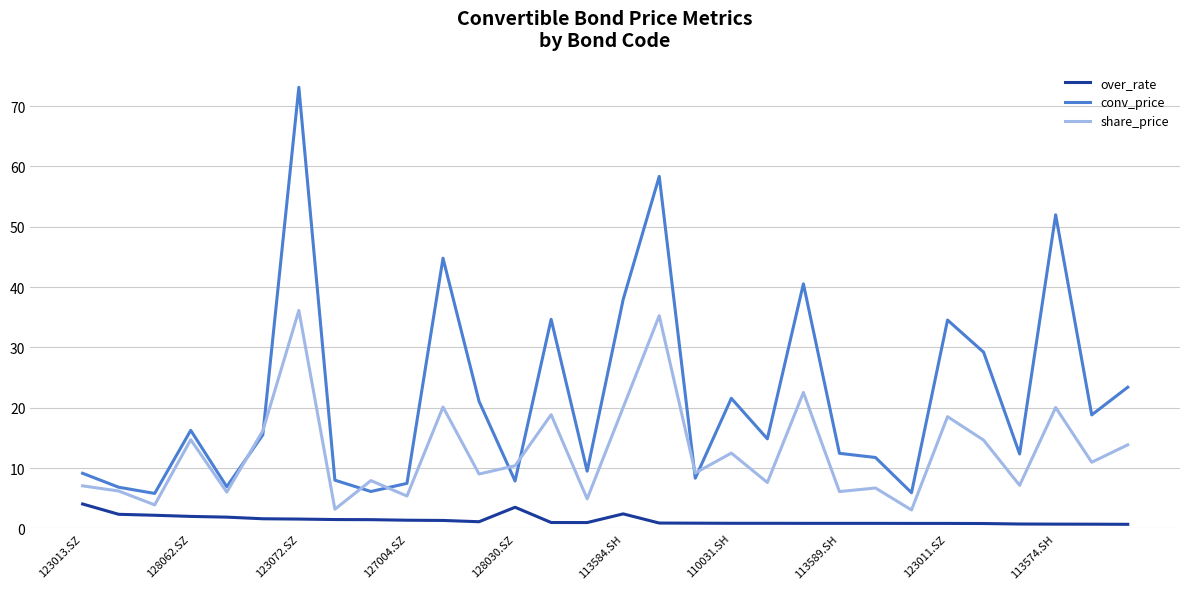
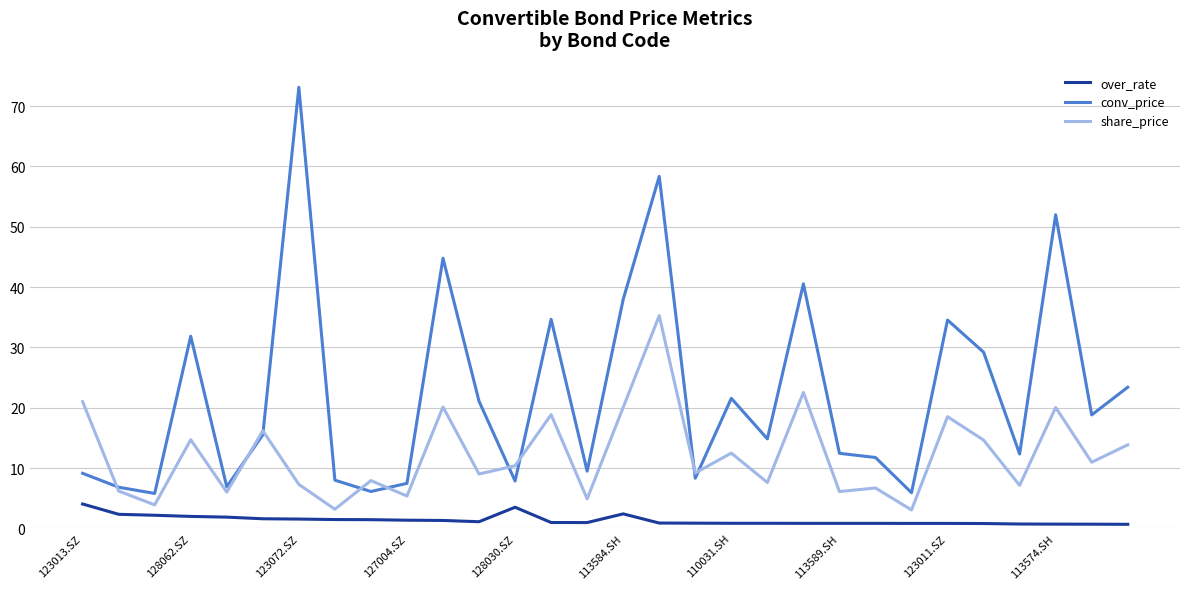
  {
    "over_rate": {
      "123013.SZ": 4,
      "128062.SZ": 2,
      "123072.SZ": 2,
      "127004.SZ": 1,
      "128030.SZ": 4,
      "113584.SH": 2,
      "110031.SH": 1,
      "113589.SH": 1,
      "123011.SZ": 1,
      "113574.SH": 1
    },
    "conv_price": {
      "123013.SZ": 9,
-     "128062.SZ": 16,
+     "128062.SZ": 32,
      "123072.SZ": 73,
      "127004.SZ": 7,
      "128030.SZ": 8,
      "113584.SH": 38,
      "110031.SH": 22,
      "113589.SH": 12,
      "123011.SZ": 35,
      "113574.SH": 52
    },
    "share_price": {
-     "123013.SZ": 7,
+     "123013.SZ": 21,
      "128062.SZ": 15,
-     "123072.SZ": 36,
+     "123072.SZ": 7,
      "127004.SZ": 5,
      "128030.SZ": 10,
      "113584.SH": 20,
      "110031.SH": 12,
      "113589.SH": 6,
      "123011.SZ": 19,
      "113574.SH": 20
    }
  }
